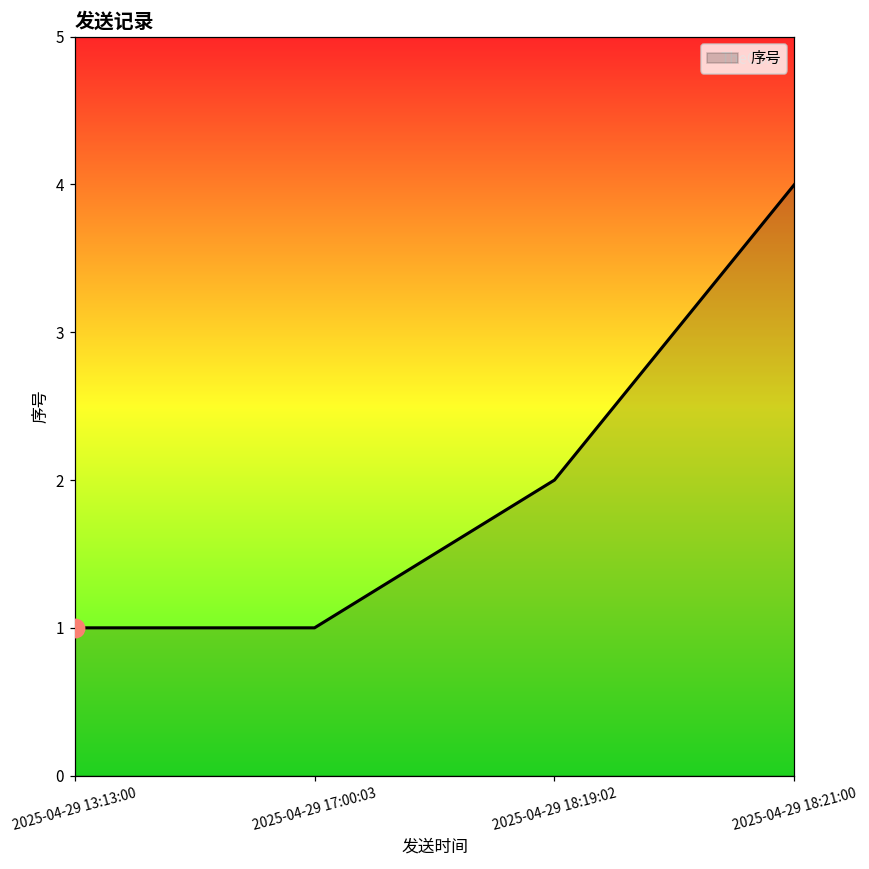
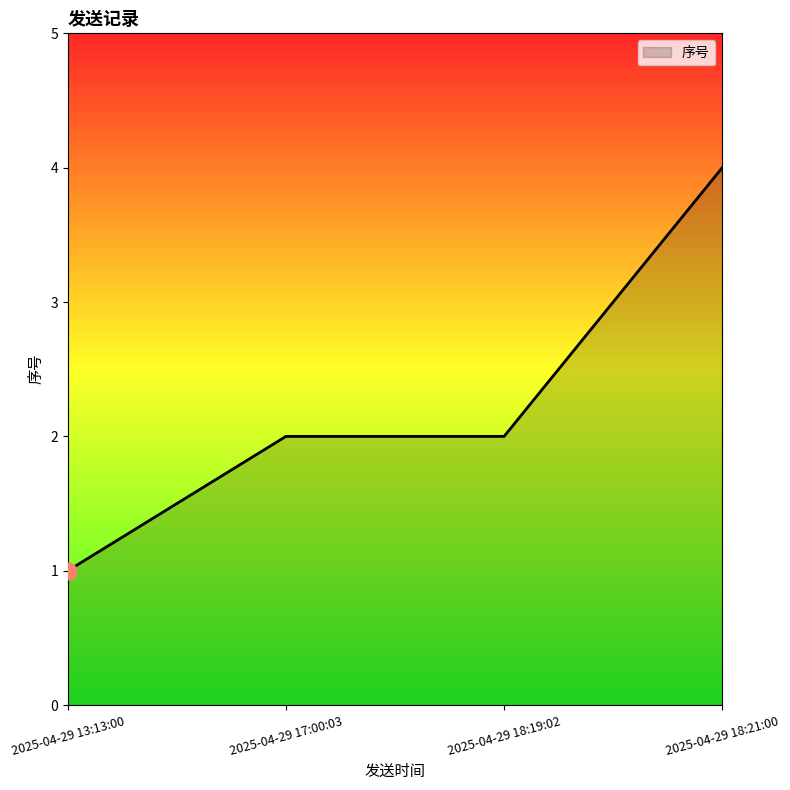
  {
    "序号": {
-     "2025-04-29 17:00:03": 1,
+     "2025-04-29 17:00:03": 2,
      "2025-04-29 18:19:02": 2,
      "2025-04-29 18:21:00": 4
    }
  }
